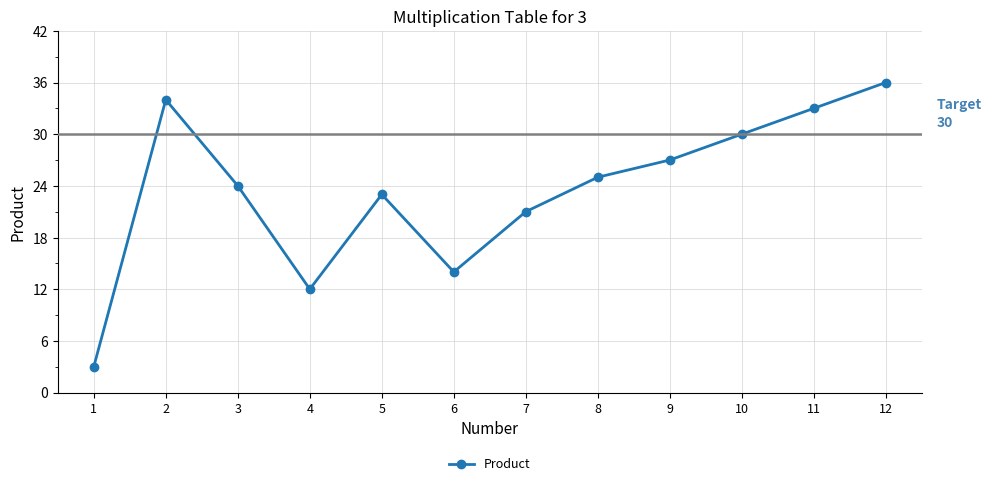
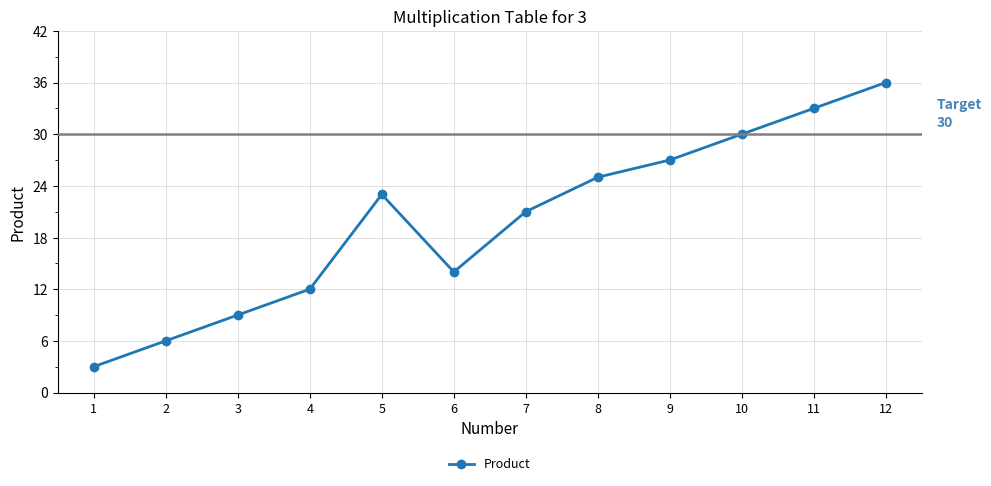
  {
    "1": 3,
-   "2": 34,
-   "3": 24,
+   "2": 6,
+   "3": 9,
    "4": 12,
    "5": 23,
    "6": 14,
    "7": 21,
    "8": 25,
    "9": 27,
    "10": 30,
    "11": 33,
    "12": 36
  }
